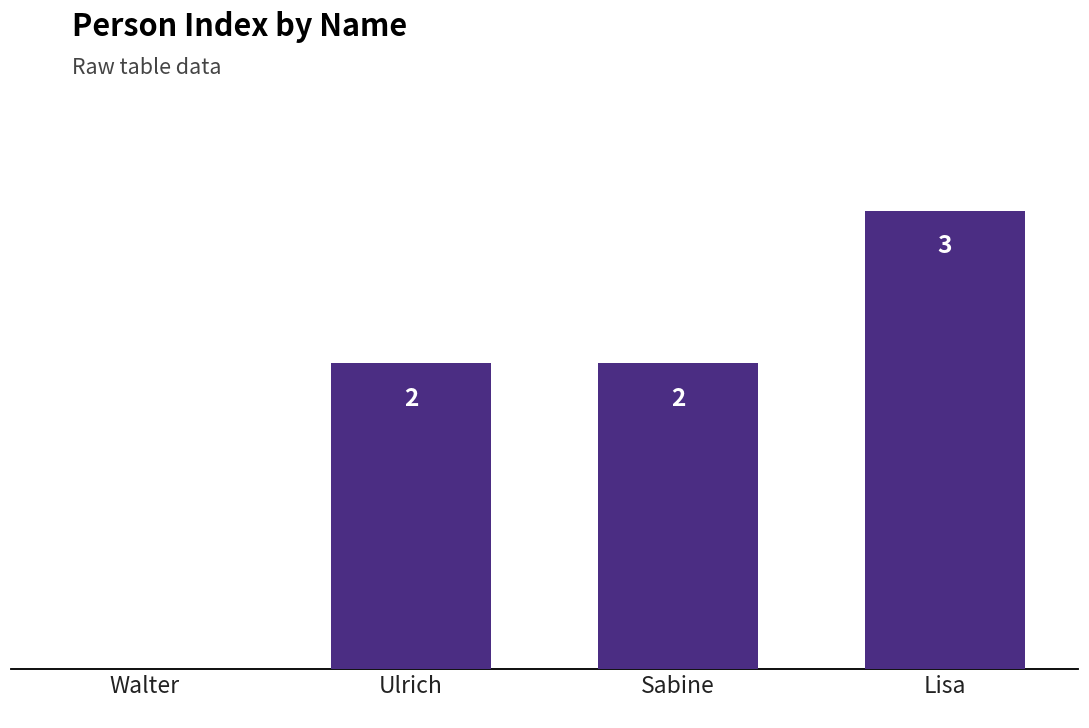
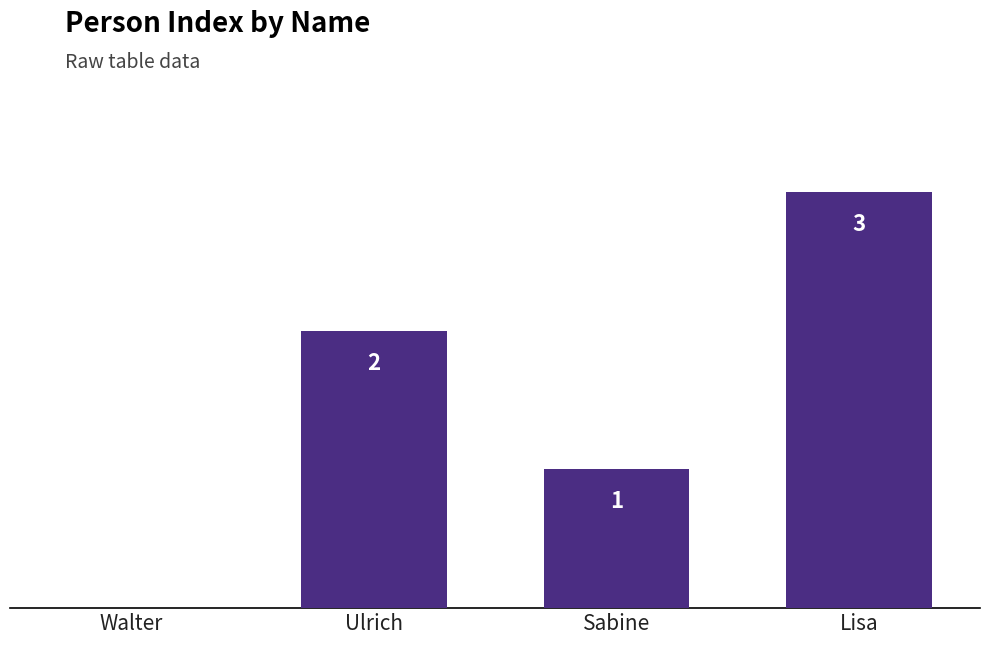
  {
    "Ulrich": 2,
-   "Sabine": 2,
+   "Sabine": 1,
    "Lisa": 3
  }
